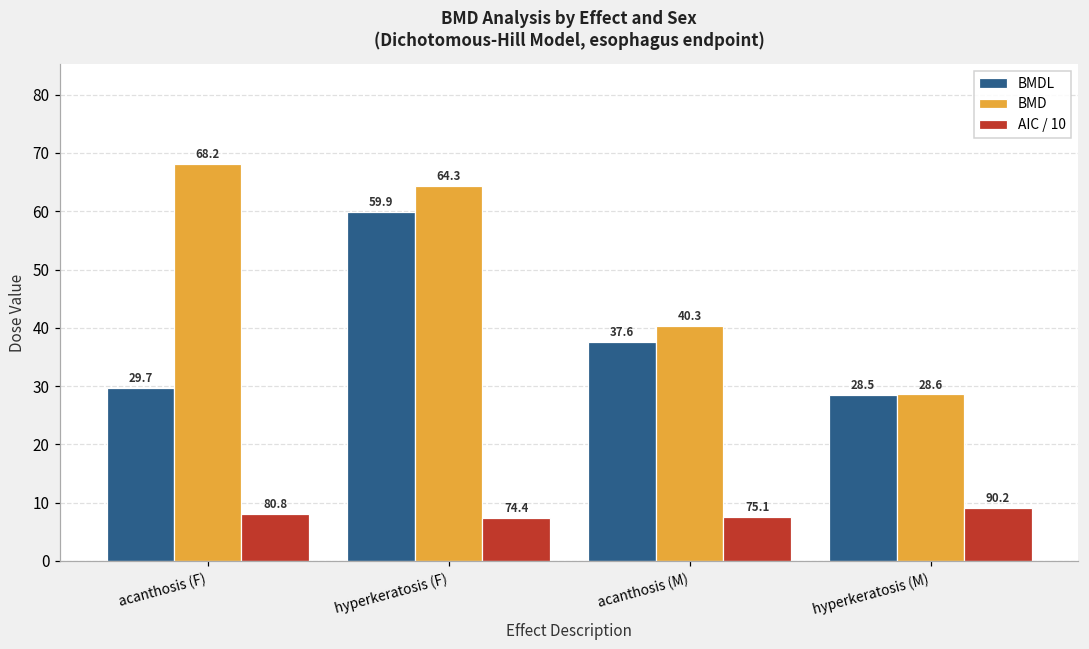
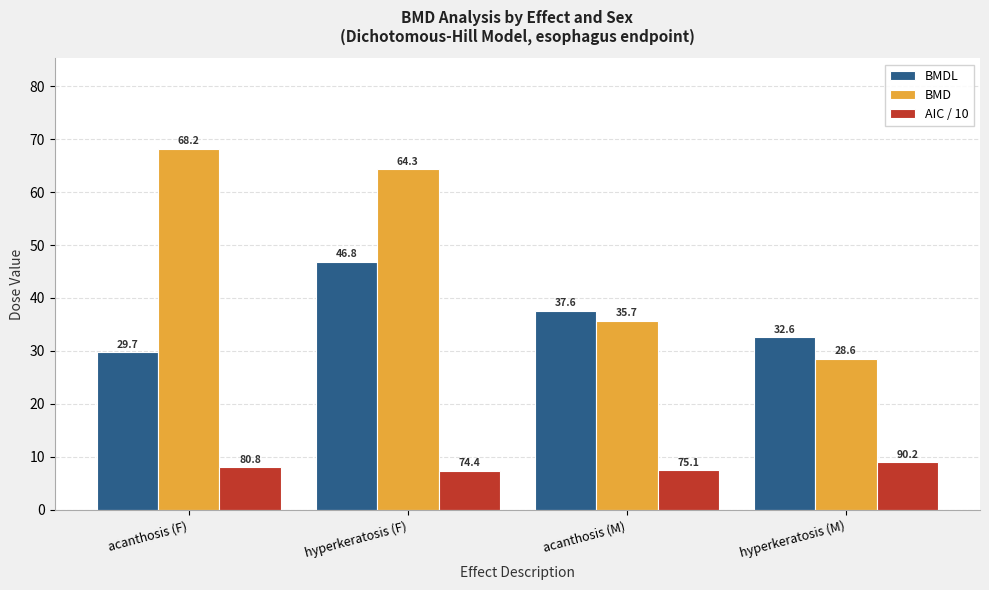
  {
    "BMDL": {
      "acanthosis (F)": 29.7,
-     "hyperkeratosis (F)": 59.9,
+     "hyperkeratosis (F)": 46.8,
      "acanthosis (M)": 37.6,
-     "hyperkeratosis (M)": 28.5
+     "hyperkeratosis (M)": 32.6
    },
    "BMD": {
      "acanthosis (F)": 68.2,
      "hyperkeratosis (F)": 64.3,
-     "acanthosis (M)": 40.3,
+     "acanthosis (M)": 35.7,
      "hyperkeratosis (M)": 28.6
    }
  }
